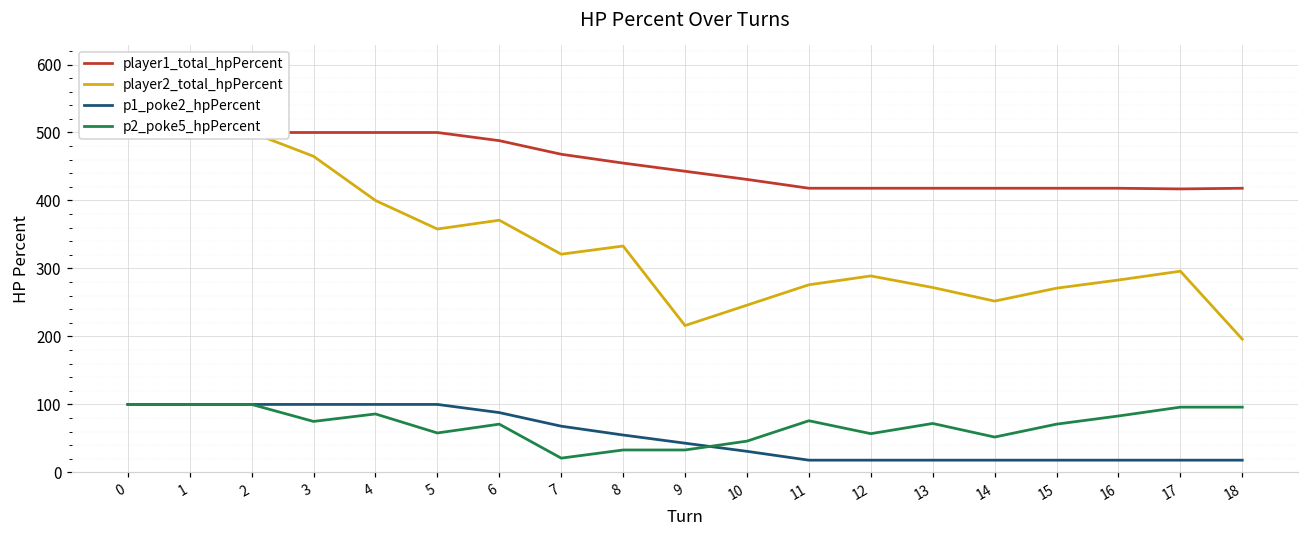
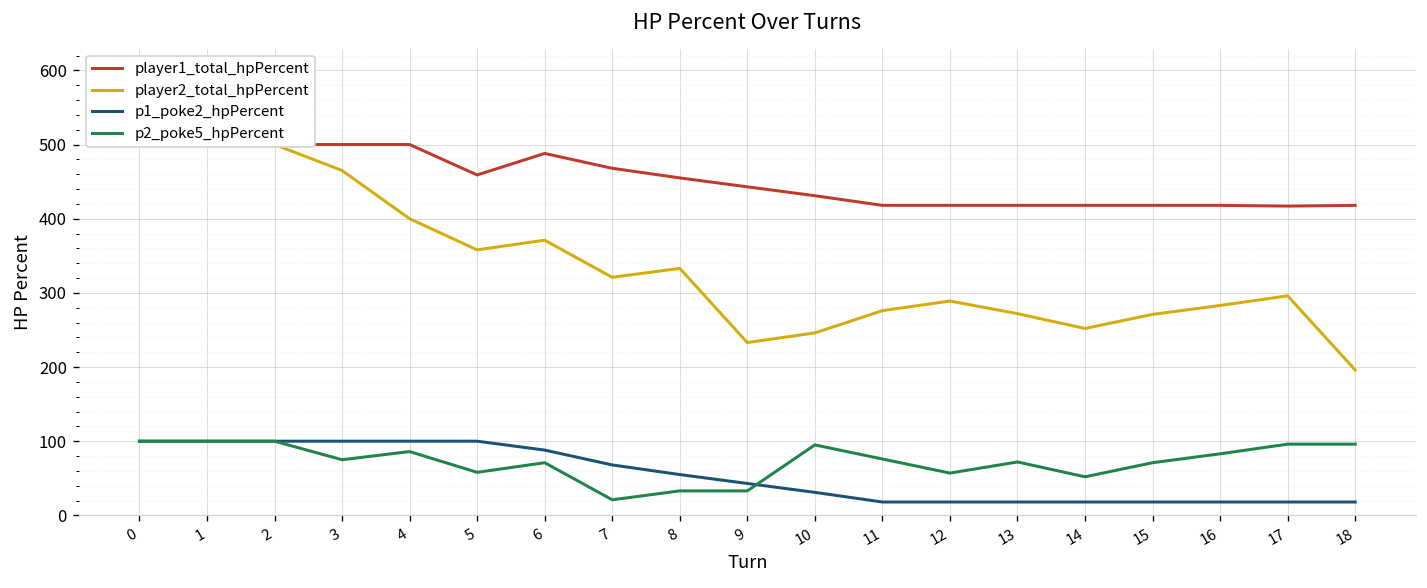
  {
    "player1_total_hpPercent": {
      "3": 500,
      "4": 500,
-     "5": 500,
+     "5": 460,
      "6": 490,
      "7": 470,
      "8": 460,
      "9": 440,
      "10": 430,
      "11": 420,
      "12": 420,
      "13": 420,
      "14": 420,
      "15": 420,
      "16": 420,
      "17": 420,
      "18": 420
    },
    "player2_total_hpPercent": {
      "3": 470,
      "4": 400,
      "5": 360,
      "6": 370,
      "7": 320,
      "8": 330,
-     "9": 220,
+     "9": 230,
      "10": 250,
      "11": 280,
      "12": 290,
      "13": 270,
      "14": 250,
      "15": 270,
      "16": 280,
      "17": 300,
      "18": 200
    },
    "p1_poke2_hpPercent": {
      "3": 100,
      "4": 100,
      "5": 100,
      "6": 90,
      "7": 70,
      "8": 60,
      "9": 40,
      "10": 30,
      "11": 20,
      "12": 20,
      "13": 20,
      "14": 20,
      "15": 20,
      "16": 20,
      "17": 20,
      "18": 20
    },
    "p2_poke5_hpPercent": {
      "3": 80,
      "4": 90,
      "5": 60,
      "6": 70,
      "7": 20,
      "8": 30,
      "9": 30,
-     "10": 50,
+     "10": 100,
      "11": 80,
      "12": 60,
      "13": 70,
      "14": 50,
      "15": 70,
      "16": 80,
      "17": 100,
      "18": 100
    }
  }
